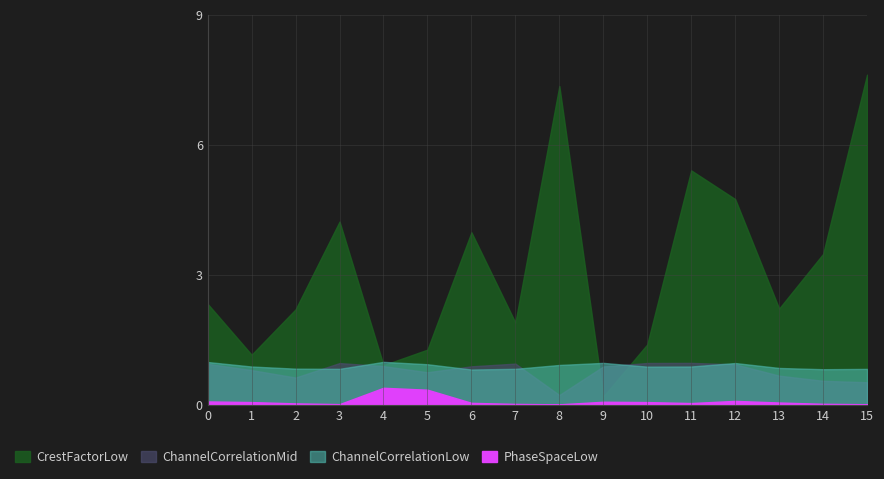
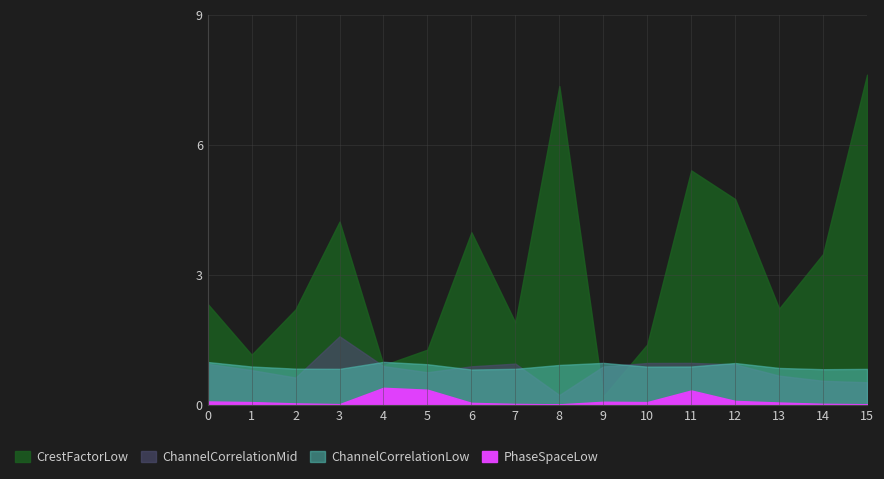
  {
    "CrestFactorLow": {
      "0": 2.3,
      "1": 1.2,
      "2": 2.2,
      "3": 4.2,
      "5": 1.3,
      "6": 4.0,
      "7": 1.9,
      "8": 7.4,
      "9": 0.2,
      "10": 1.4,
      "11": 5.4,
      "12": 4.7,
      "13": 2.2,
      "14": 3.5,
      "15": 7.6
    },
    "ChannelCorrelationMid": {
      "1": 0.8,
      "2": 0.6,
-     "3": 1.0,
+     "3": 1.6,
      "5": 0.8,
      "6": 0.9,
      "7": 1.0,
      "8": 0.2,
      "9": 0.9,
      "10": 1.0,
      "11": 1.0,
      "13": 0.7,
      "14": 0.6,
      "15": 0.5
    },
    "ChannelCorrelationLow": {
      "1": 0.9,
      "2": 0.8,
      "3": 0.8,
      "4": 1.0,
      "5": 0.9,
      "6": 0.8,
      "7": 0.8,
      "8": 0.9,
      "9": 1.0,
      "10": 0.9,
      "11": 0.9,
      "13": 0.9,
      "14": 0.8,
      "15": 0.8
    },
    "PhaseSpaceLow": {
      "0": 0.1,
      "1": 0.1,
      "2": 0.0,
      "3": 0.0,
      "4": 0.4,
      "5": 0.4,
      "6": 0.1,
      "7": 0.0,
      "8": 0.0,
      "9": 0.1,
      "10": 0.1,
-     "11": 0.0,
+     "11": 0.3,
      "12": 0.1,
      "13": 0.1,
      "14": 0.0,
      "15": 0.0
    }
  }
